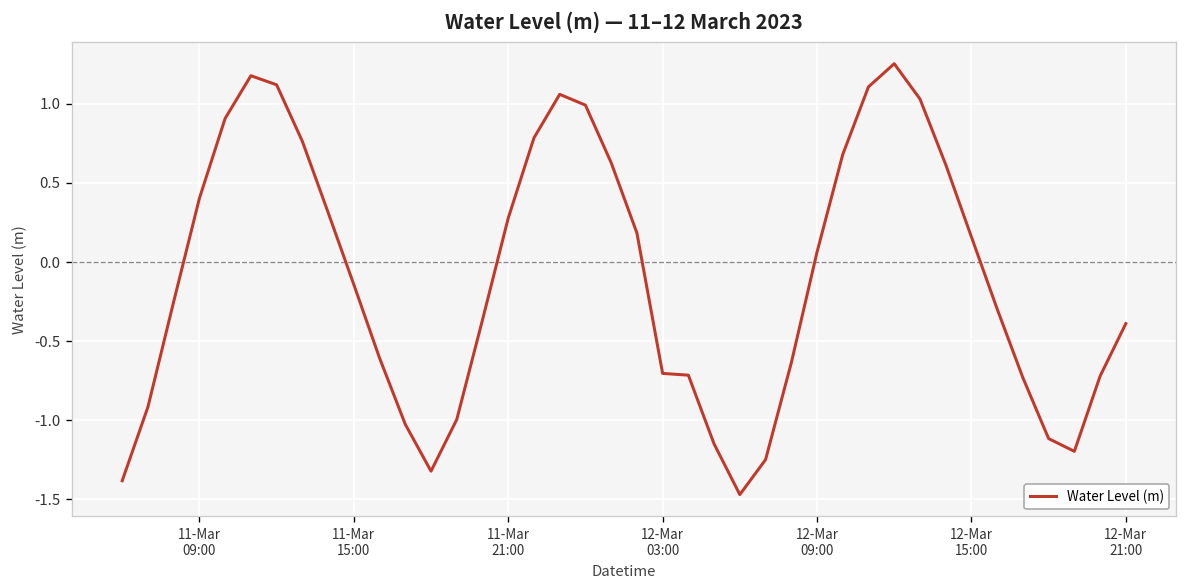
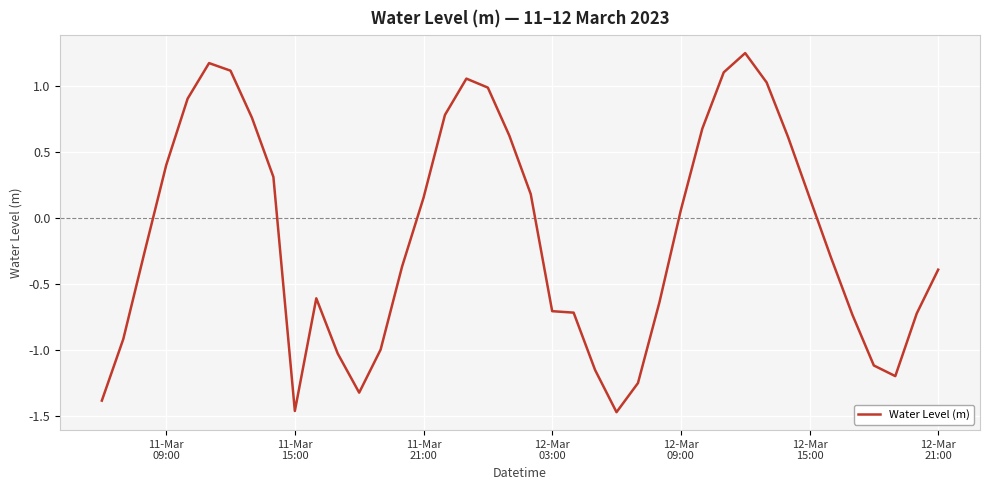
  {
    "11-Mar 09:00": 0.40,
-   "11-Mar 15:00": -0.14,
-   "11-Mar 21:00": 0.28,
+   "11-Mar 15:00": -1.46,
+   "11-Mar 21:00": 0.16,
    "12-Mar 03:00": -0.70,
    "12-Mar 09:00": 0.06,
    "12-Mar 15:00": 0.16,
    "12-Mar 21:00": -0.39
  }
